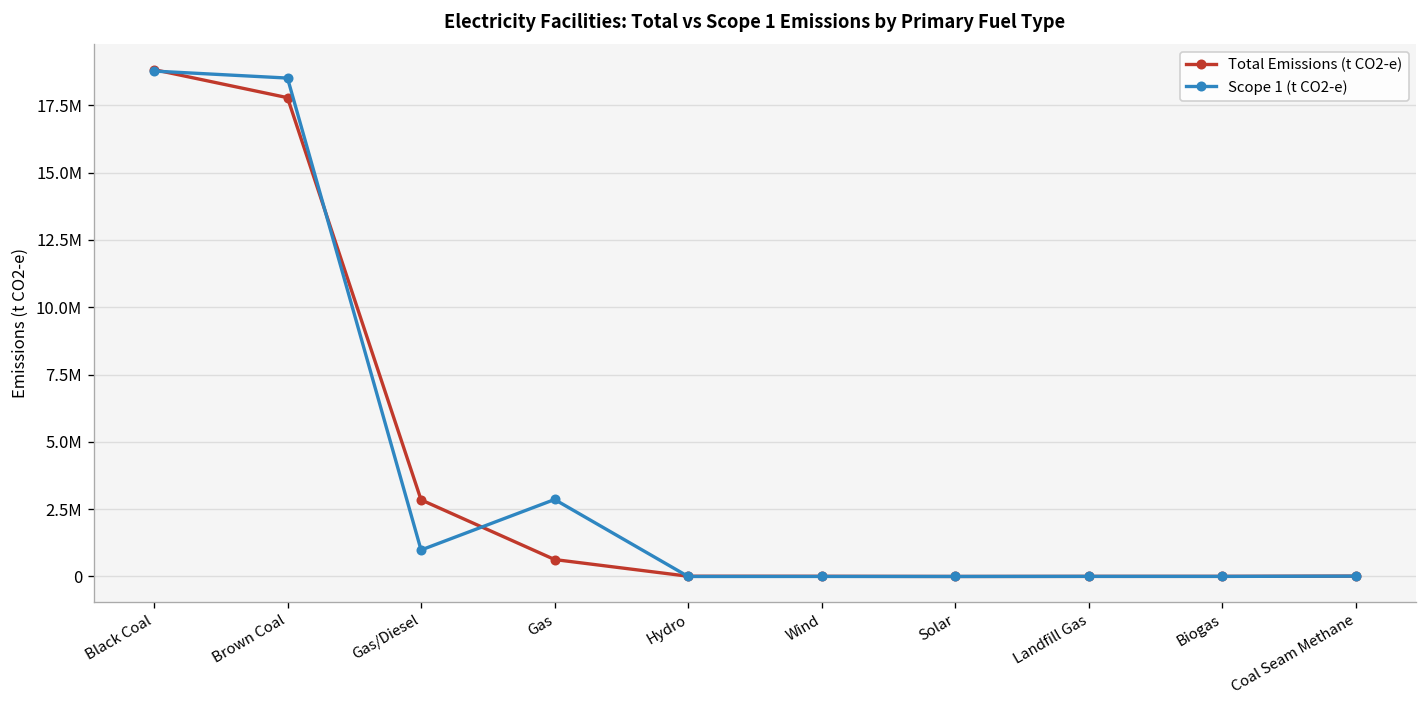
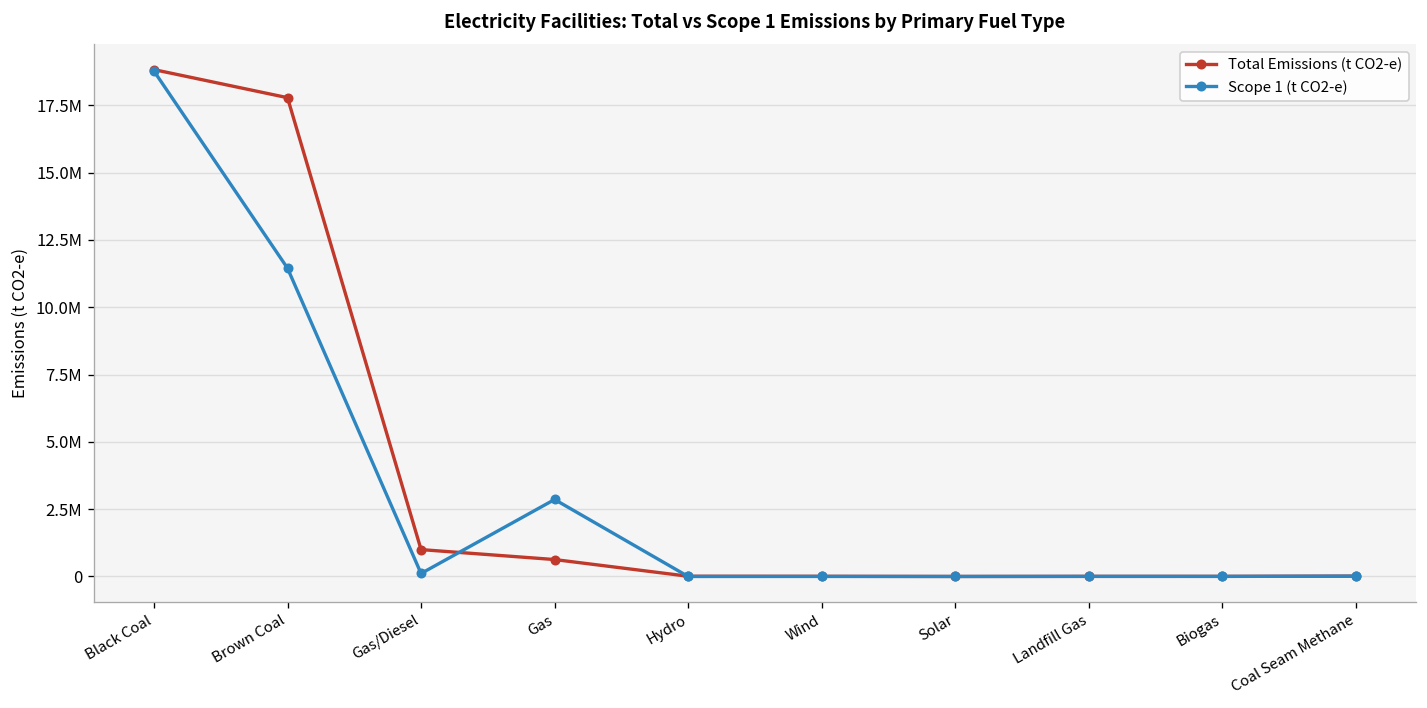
  {
    "Total Emissions (t CO2-e)": {
      "Brown Coal": 17800000,
-     "Gas/Diesel": 2800000,
+     "Gas/Diesel": 1000000,
      "Gas": 600000
    },
    "Scope 1 (t CO2-e)": {
-     "Brown Coal": 18500000,
-     "Gas/Diesel": 1000000,
+     "Brown Coal": 11400000,
+     "Gas/Diesel": 100000,
      "Gas": 2900000
    }
  }
